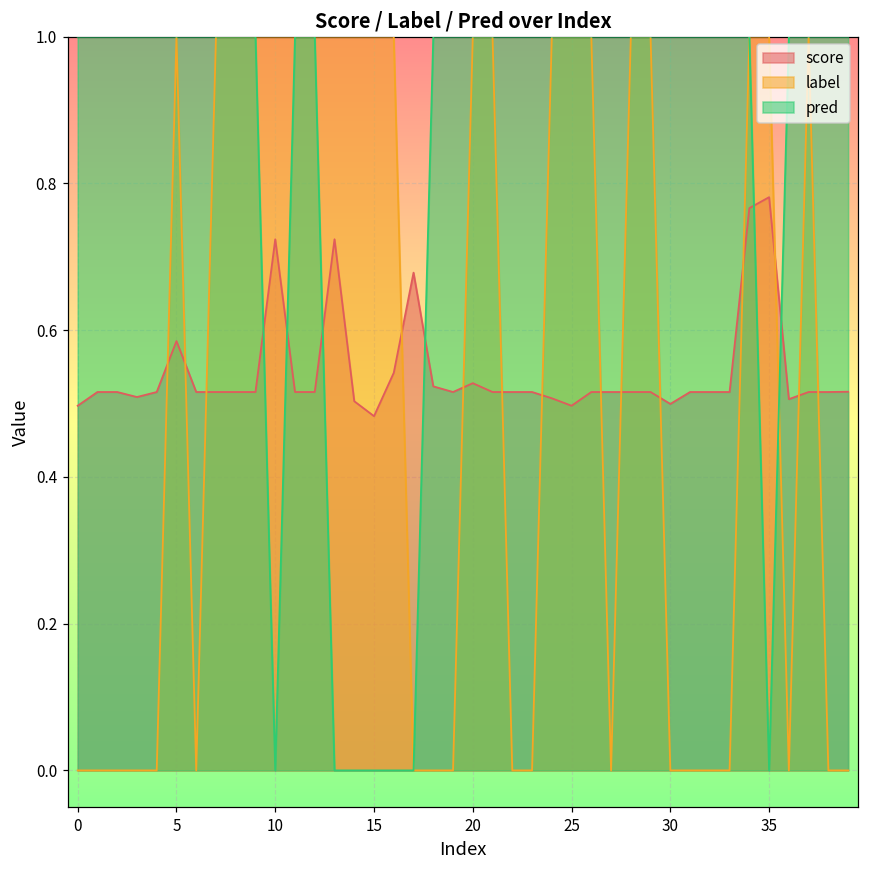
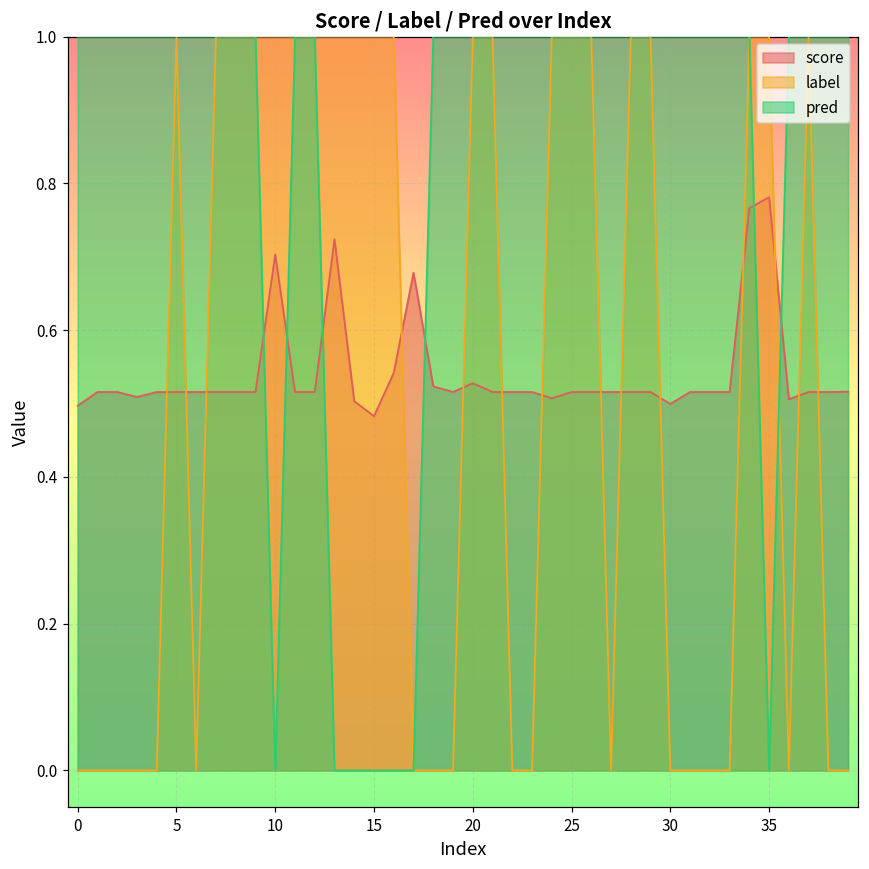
  {
    "score": {
      "0": 0.50,
-     "5": 0.59,
-     "10": 0.72,
+     "5": 0.52,
+     "10": 0.70,
      "15": 0.48,
      "20": 0.53,
-     "25": 0.50,
+     "25": 0.52,
      "30": 0.50,
      "35": 0.78
    },
    "label": {
      "0": 0.00,
      "10": 1.00,
      "15": 1.00,
      "30": 0.00,
      "35": 1.00
    },
    "pred": {
      "0": 1.00,
      "10": 0.00,
      "15": 0.00,
      "30": 1.00,
      "35": 0.00
    }
  }
